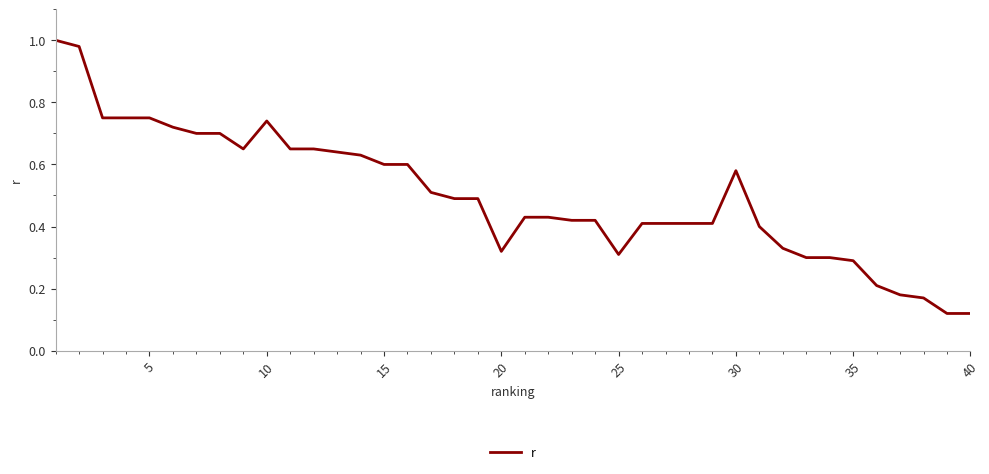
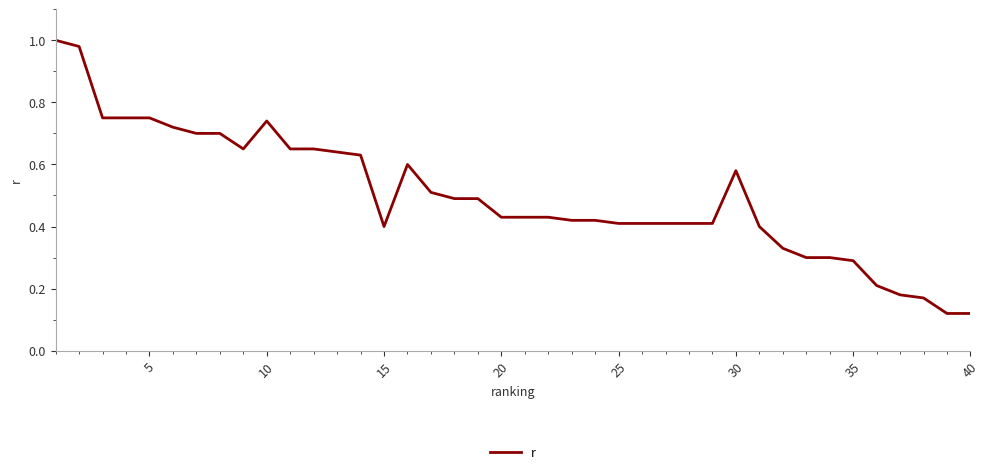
  {
    "5": 0.75,
    "10": 0.74,
-   "15": 0.6,
-   "20": 0.32,
-   "25": 0.31,
+   "15": 0.4,
+   "20": 0.43,
+   "25": 0.41,
    "30": 0.58,
    "35": 0.29,
    "40": 0.12
  }
